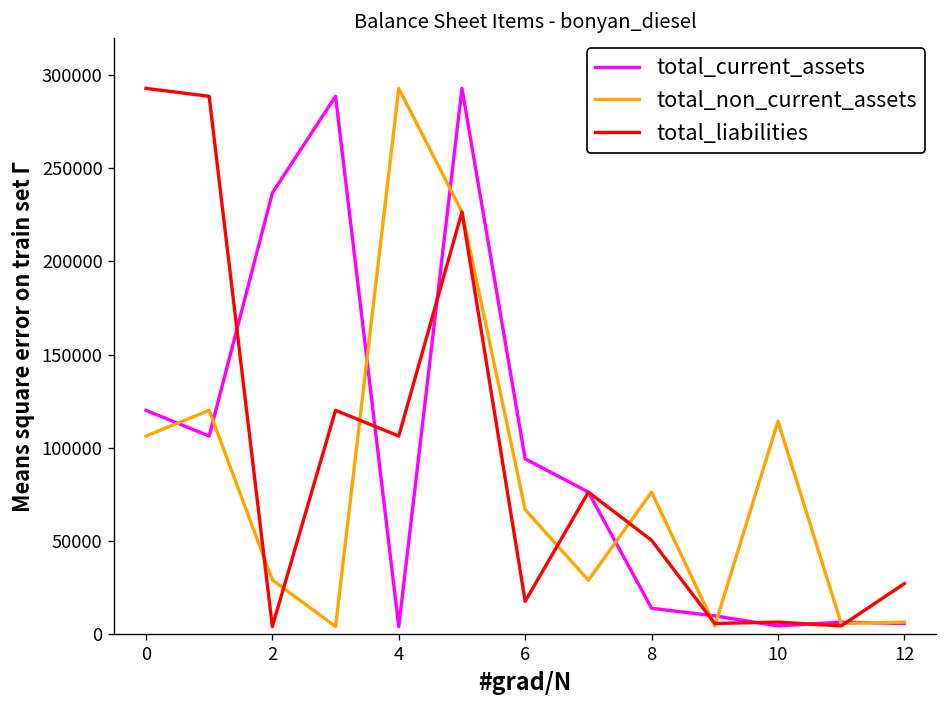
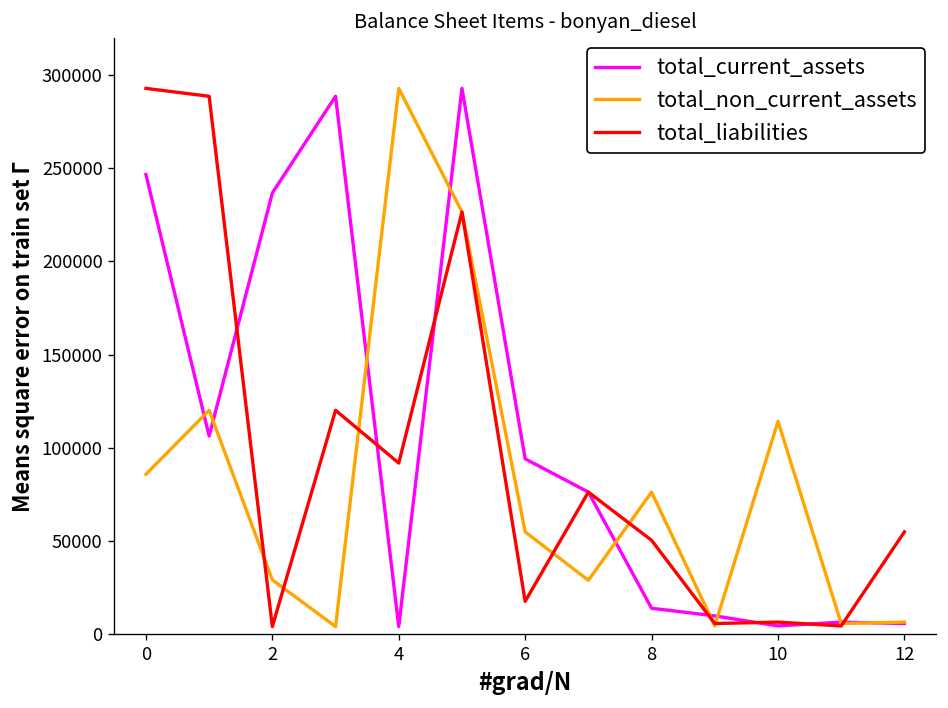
  {
    "total_current_assets": {
-     "0": 120000,
+     "0": 247000,
      "2": 237000,
      "4": 4000,
      "6": 94000,
      "8": 14000,
      "10": 5000
    },
    "total_non_current_assets": {
-     "0": 106000,
+     "0": 86000,
      "2": 29000,
      "4": 293000,
-     "6": 67000,
+     "6": 55000,
      "8": 76000,
      "10": 114000
    },
    "total_liabilities": {
      "0": 293000,
      "2": 4000,
-     "4": 106000,
+     "4": 92000,
      "6": 18000,
      "8": 50000,
      "10": 7000,
-     "12": 27000
+     "12": 55000
    }
  }
